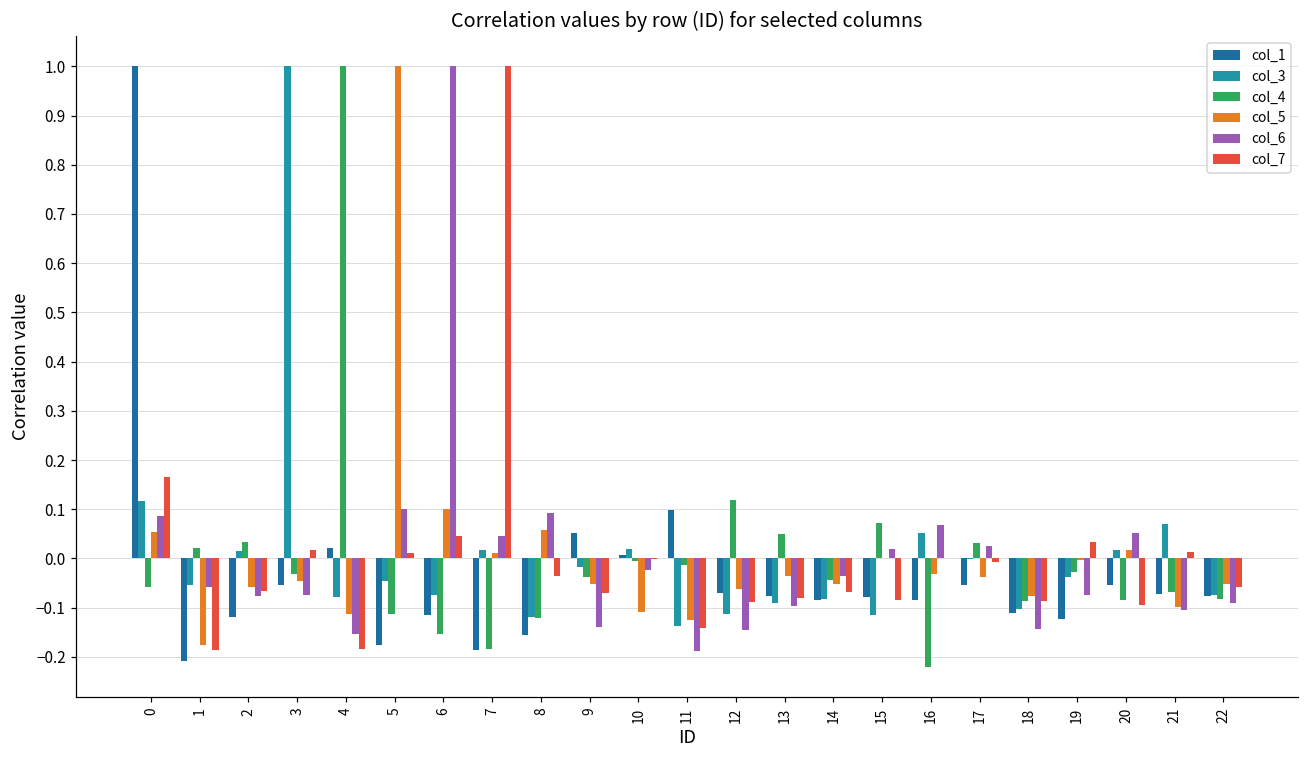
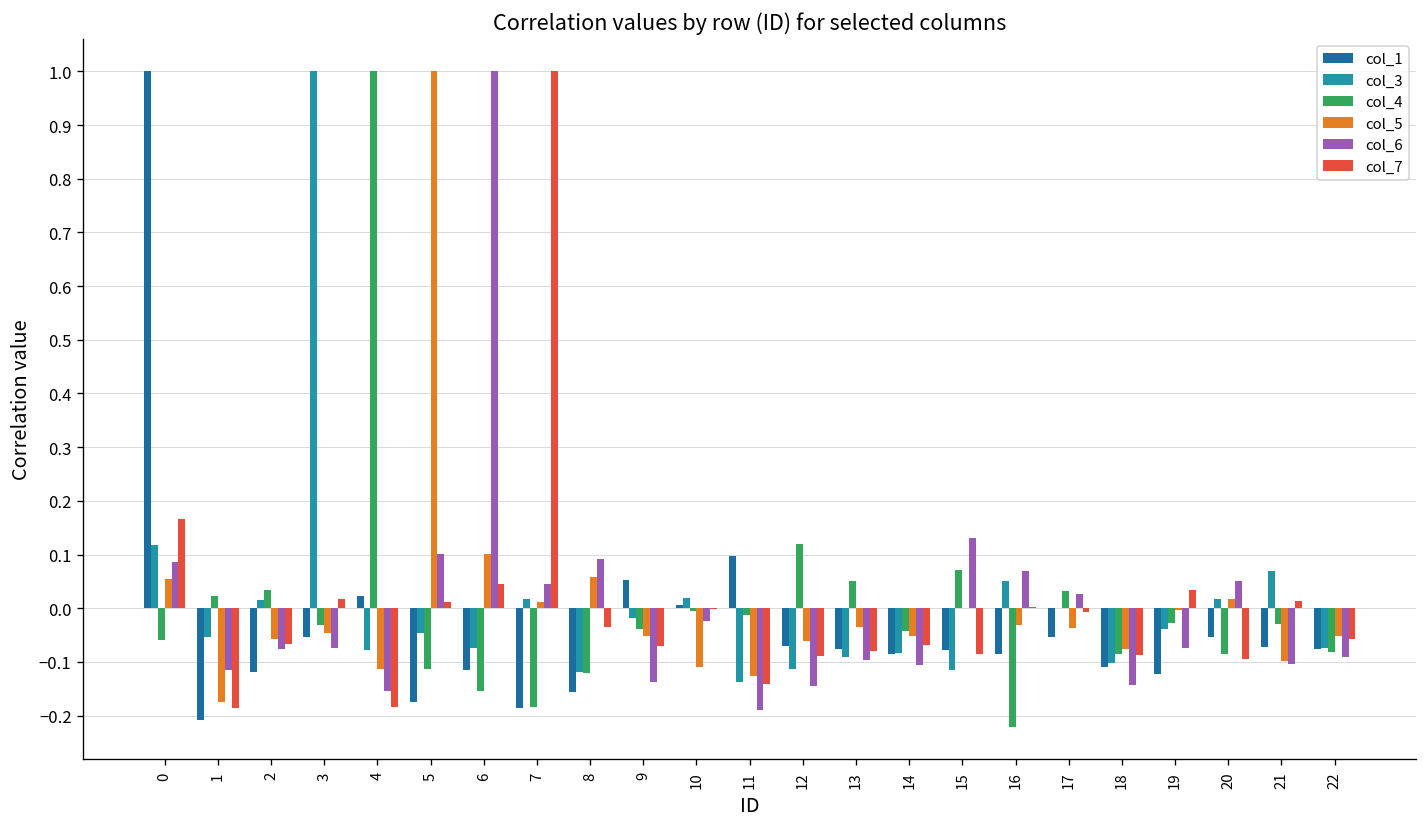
  {
    "col_4": {
      "0": -0.06,
      "1": 0.02,
      "2": 0.03,
      "3": -0.03,
      "4": 1.00,
      "5": -0.11,
      "6": -0.15,
      "7": -0.18,
      "8": -0.12,
      "9": -0.04,
      "10": -0.01,
      "11": -0.01,
      "12": 0.12,
      "13": 0.05,
      "14": -0.04,
      "15": 0.07,
      "16": -0.22,
      "17": 0.03,
      "18": -0.09,
      "19": -0.03,
      "20": -0.09,
-     "21": -0.07,
+     "21": -0.03,
      "22": -0.08
    },
    "col_6": {
      "0": 0.09,
-     "1": -0.06,
+     "1": -0.12,
      "2": -0.08,
      "3": -0.07,
      "4": -0.15,
      "5": 0.10,
      "6": 1.00,
      "7": 0.05,
      "8": 0.09,
      "9": -0.14,
      "10": -0.02,
      "11": -0.19,
      "12": -0.15,
      "13": -0.10,
-     "14": -0.04,
-     "15": 0.02,
+     "14": -0.11,
+     "15": 0.13,
      "16": 0.07,
      "17": 0.03,
      "18": -0.14,
      "19": -0.07,
      "20": 0.05,
      "21": -0.10,
      "22": -0.09
    }
  }
